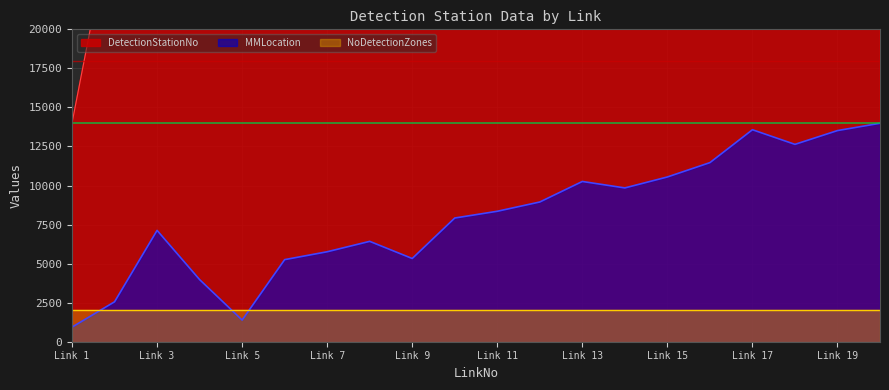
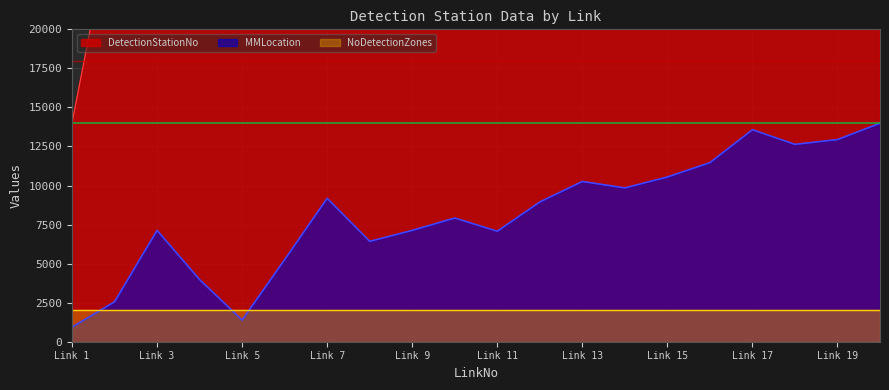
  {
    "DetectionStationNo": {
      "Link 1": 14000
    },
    "MMLocation": {
      "Link 1": 900,
      "Link 3": 7100,
      "Link 5": 1400,
-     "Link 7": 5800,
-     "Link 9": 5300,
-     "Link 11": 8400,
+     "Link 7": 9200,
+     "Link 9": 7100,
+     "Link 11": 7100,
      "Link 13": 10300,
      "Link 15": 10500,
      "Link 17": 13600,
-     "Link 19": 13500
+     "Link 19": 12900
    },
    "NoDetectionZones": {
      "Link 1": 2000,
      "Link 3": 2000,
      "Link 5": 2000,
      "Link 7": 2000,
      "Link 9": 2000,
      "Link 11": 2000,
      "Link 13": 2000,
      "Link 15": 2000,
      "Link 17": 2000,
      "Link 19": 2000
    }
  }
